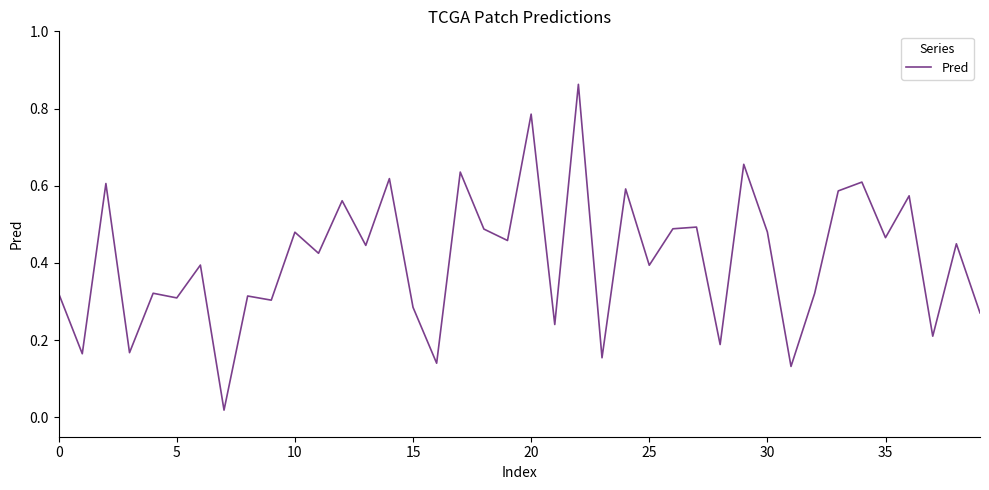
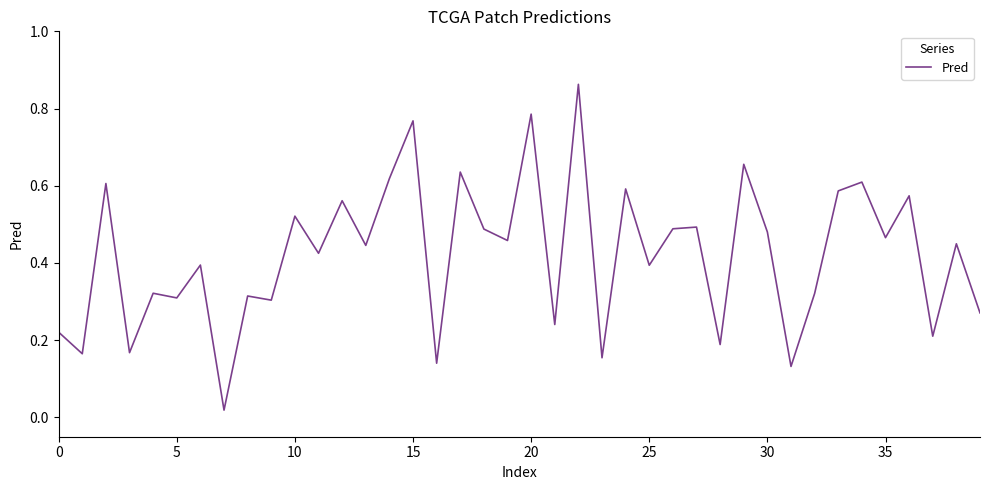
  {
-   "0": 0.32,
+   "0": 0.22,
    "5": 0.31,
-   "10": 0.48,
-   "15": 0.29,
+   "10": 0.52,
+   "15": 0.77,
    "20": 0.79,
    "25": 0.39,
    "30": 0.48,
    "35": 0.47
  }
